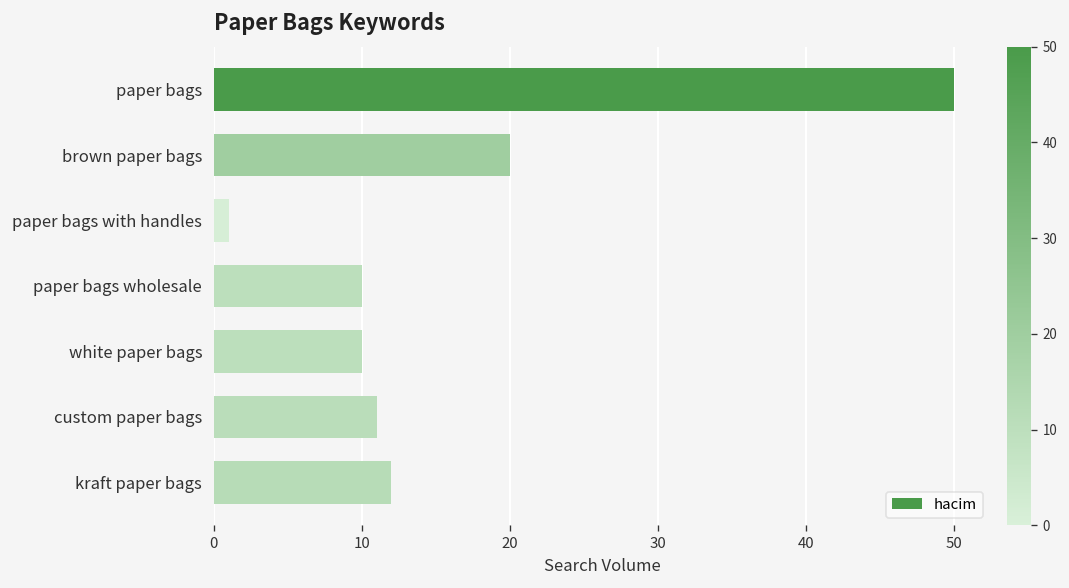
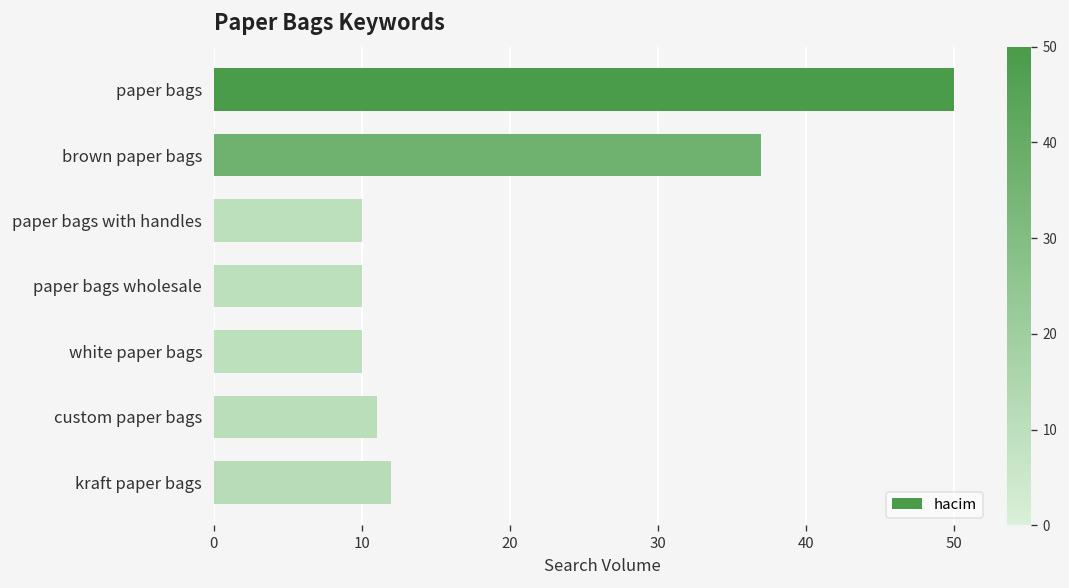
  {
    "paper bags": 50,
-   "brown paper bags": 20,
-   "paper bags with handles": 1,
+   "brown paper bags": 37,
+   "paper bags with handles": 10,
    "paper bags wholesale": 10,
    "white paper bags": 10,
    "custom paper bags": 11,
    "kraft paper bags": 12
  }
